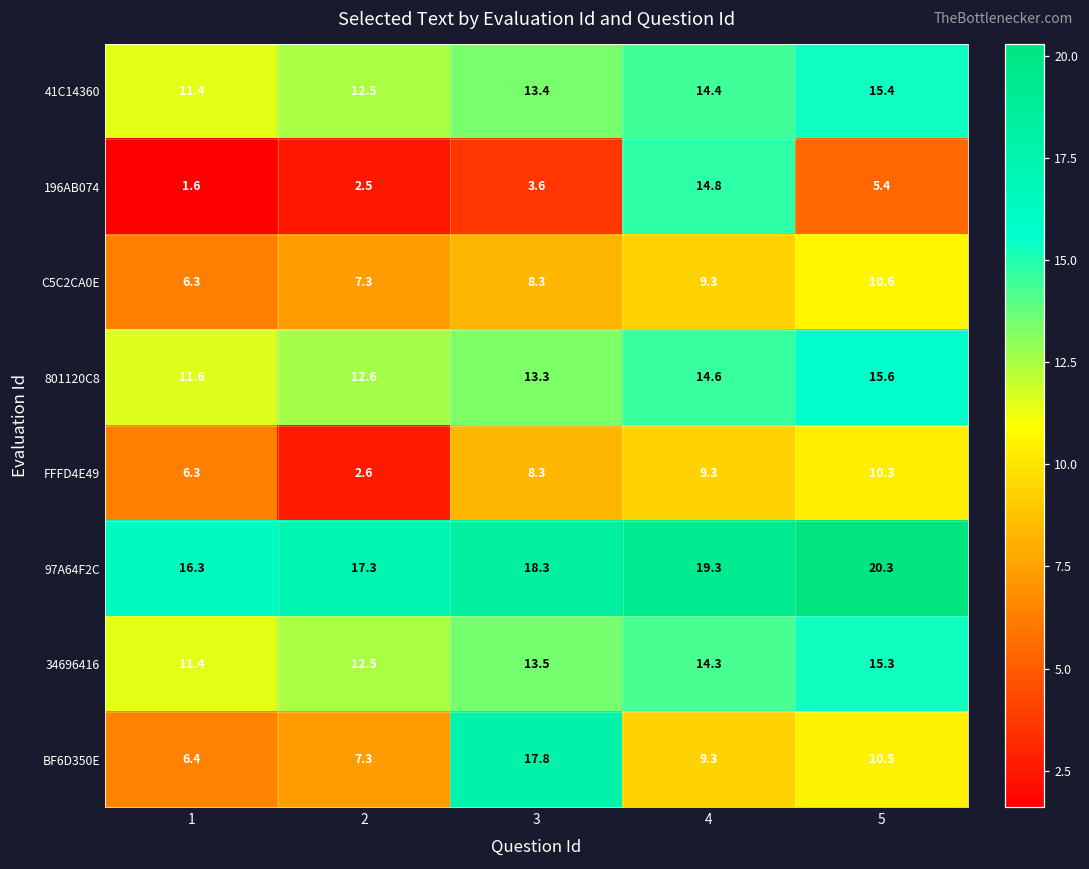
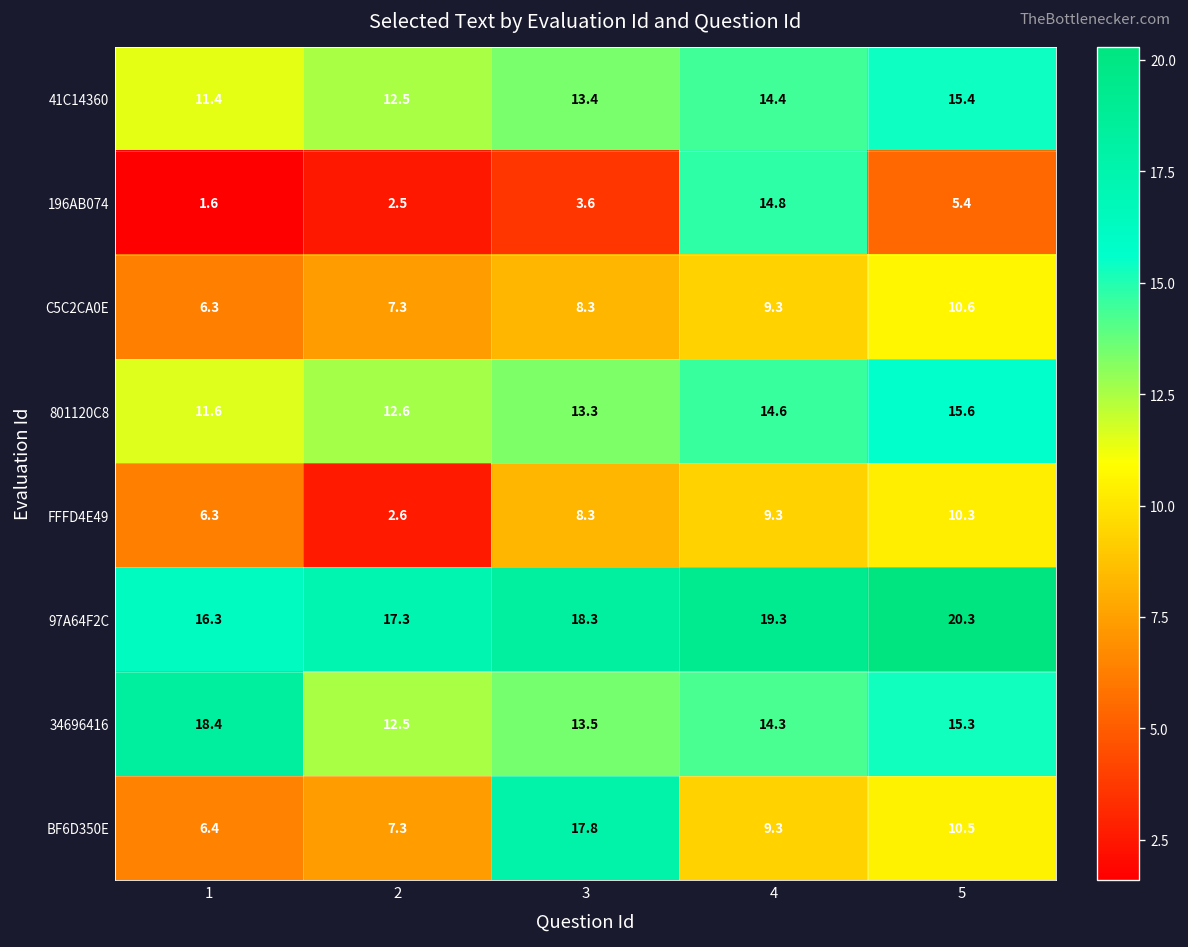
  {
    "41C14360": {
      "1": 11.4,
      "2": 12.5,
      "3": 13.4,
      "4": 14.4,
      "5": 15.4
    },
    "196AB074": {
      "1": 1.6,
      "2": 2.5,
      "3": 3.6,
      "4": 14.8,
      "5": 5.4
    },
    "C5C2CA0E": {
      "1": 6.3,
      "2": 7.3,
      "3": 8.3,
      "4": 9.3,
      "5": 10.6
    },
    "801120C8": {
      "1": 11.6,
      "2": 12.6,
      "3": 13.3,
      "4": 14.6,
      "5": 15.6
    },
    "FFFD4E49": {
      "1": 6.3,
      "2": 2.6,
      "3": 8.3,
      "4": 9.3,
      "5": 10.3
    },
    "97A64F2C": {
      "1": 16.3,
      "2": 17.3,
      "3": 18.3,
      "4": 19.3,
      "5": 20.3
    },
    "34696416": {
-     "1": 11.4,
+     "1": 18.4,
      "2": 12.5,
      "3": 13.5,
      "4": 14.3,
      "5": 15.3
    },
    "BF6D350E": {
      "1": 6.4,
      "2": 7.3,
      "3": 17.8,
      "4": 9.3,
      "5": 10.5
    }
  }
